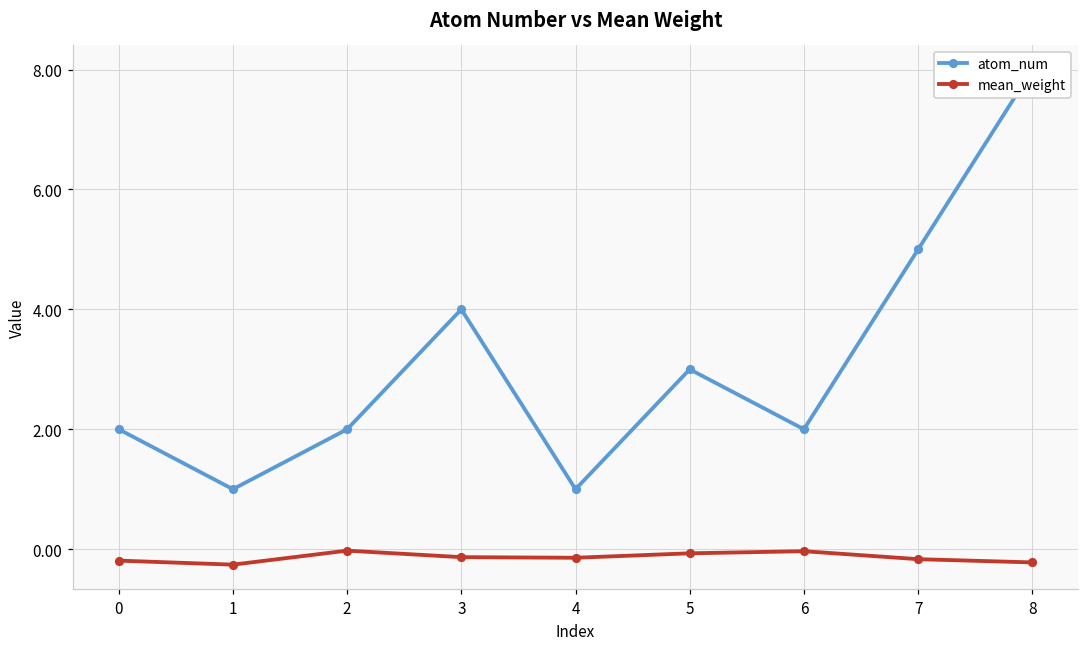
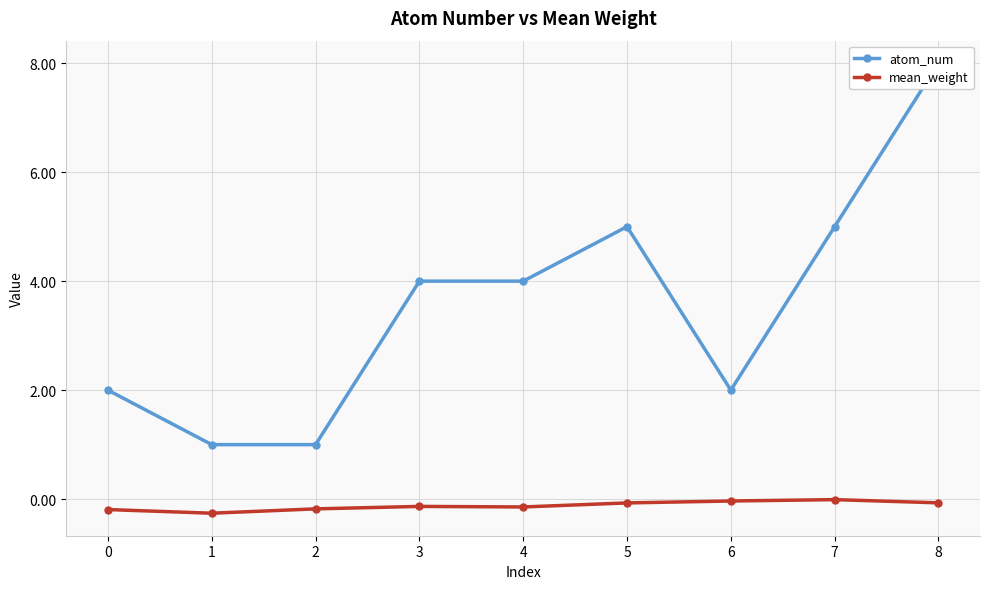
  {
    "atom_num": {
      "0": 2,
      "1": 1,
-     "2": 2,
+     "2": 1,
      "3": 4,
-     "4": 1,
-     "5": 3,
+     "4": 4,
+     "5": 5,
      "6": 2,
      "7": 5
    },
    "mean_weight": {
      "0": -0.2,
      "1": -0.3,
-     "2": 0.0,
+     "2": -0.2,
      "3": -0.1,
      "4": -0.1,
      "5": -0.1,
      "6": 0.0,
-     "7": -0.2,
-     "8": -0.2
+     "7": 0.0,
+     "8": -0.1
    }
  }
